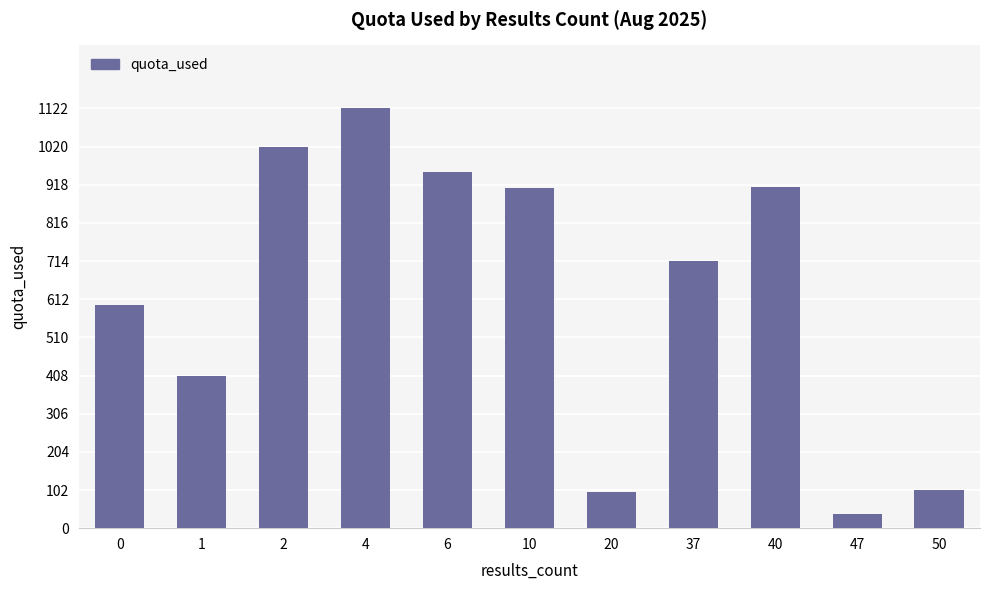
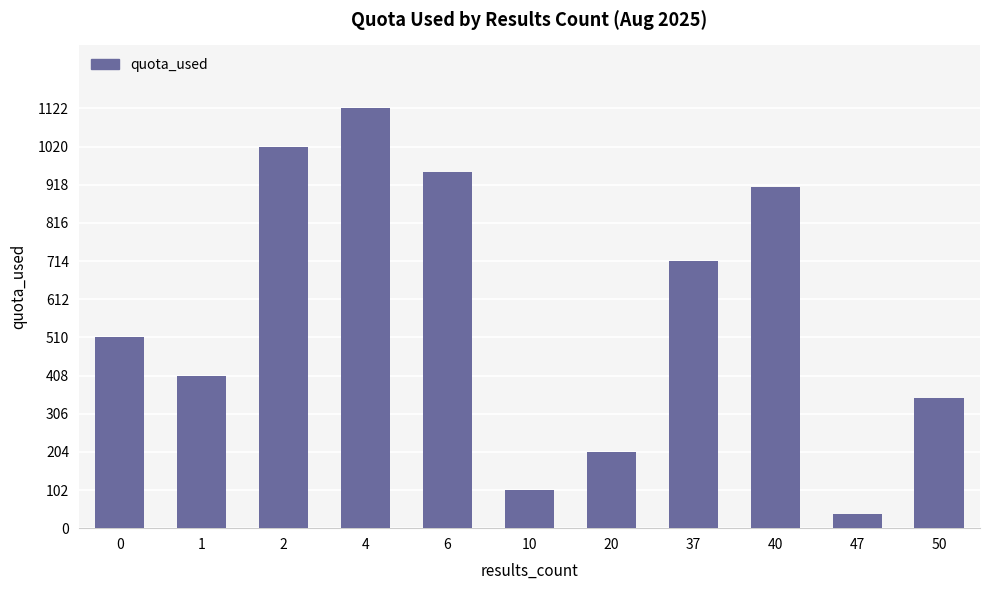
  {
-   "0": 600,
+   "0": 510,
    "1": 410,
    "2": 1020,
    "4": 1120,
    "6": 950,
-   "10": 910,
-   "20": 100,
+   "10": 100,
+   "20": 200,
    "37": 710,
    "40": 910,
    "47": 40,
-   "50": 100
+   "50": 350
  }
